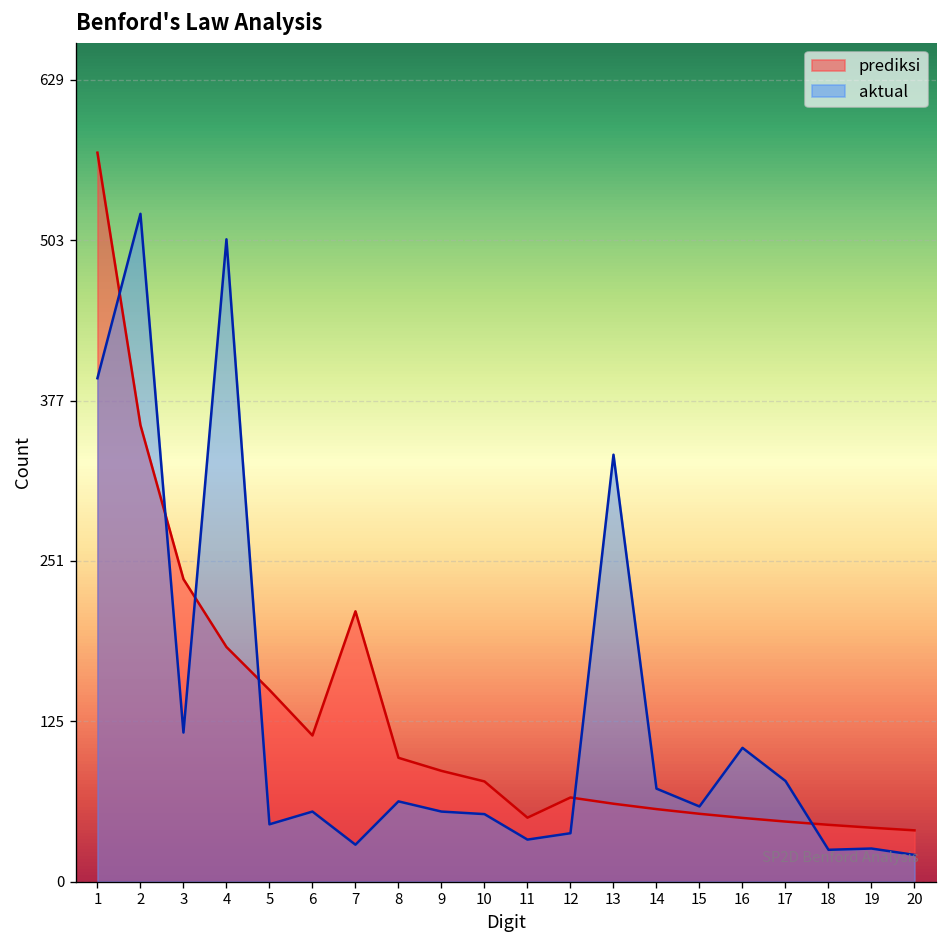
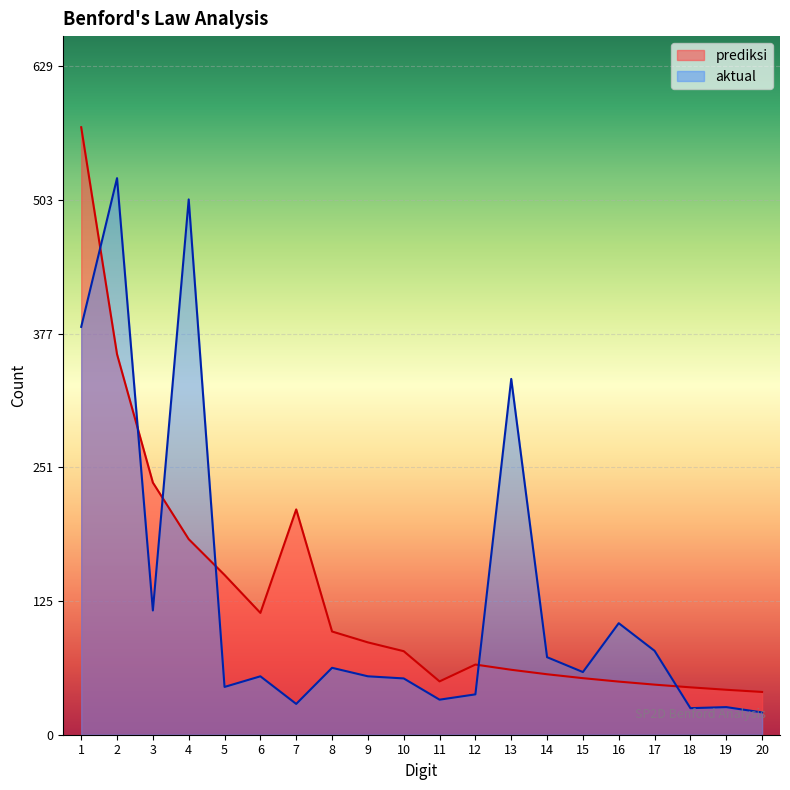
  {
    "prediksi": {
      "1": 572,
      "2": 358,
      "3": 237,
      "4": 184,
      "5": 150,
      "6": 115,
      "7": 212,
      "8": 97,
      "9": 87,
      "10": 79,
      "11": 50,
      "12": 66,
      "13": 61,
      "14": 57,
      "15": 53,
      "16": 50,
      "17": 47,
      "18": 45,
      "19": 42,
      "20": 40
    },
    "aktual": {
-     "1": 395,
+     "1": 384,
      "2": 524,
      "3": 117,
      "4": 504,
      "5": 45,
      "6": 55,
      "7": 29,
      "8": 63,
      "9": 55,
      "10": 53,
      "11": 33,
      "12": 38,
      "13": 335,
      "14": 73,
      "15": 59,
      "16": 105,
      "17": 79,
      "18": 25,
      "19": 26,
      "20": 21
    }
  }
